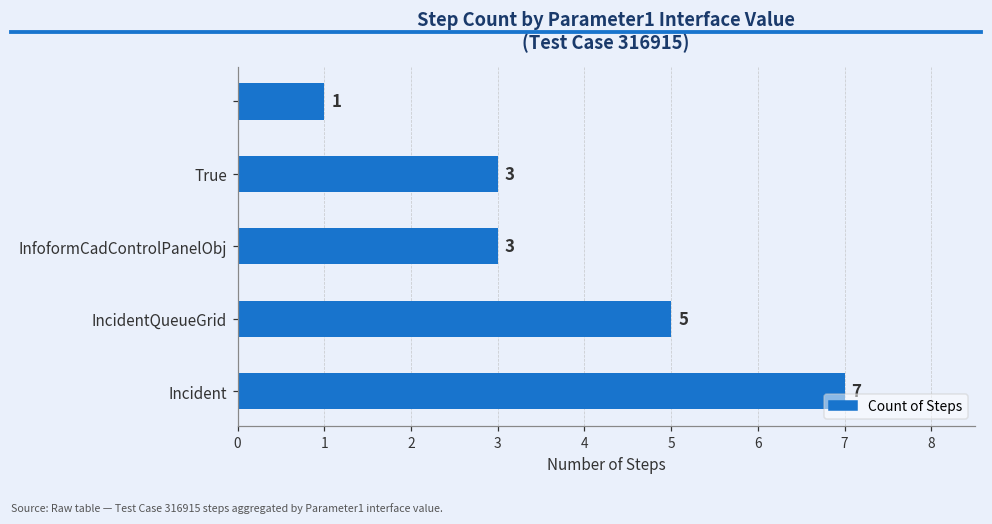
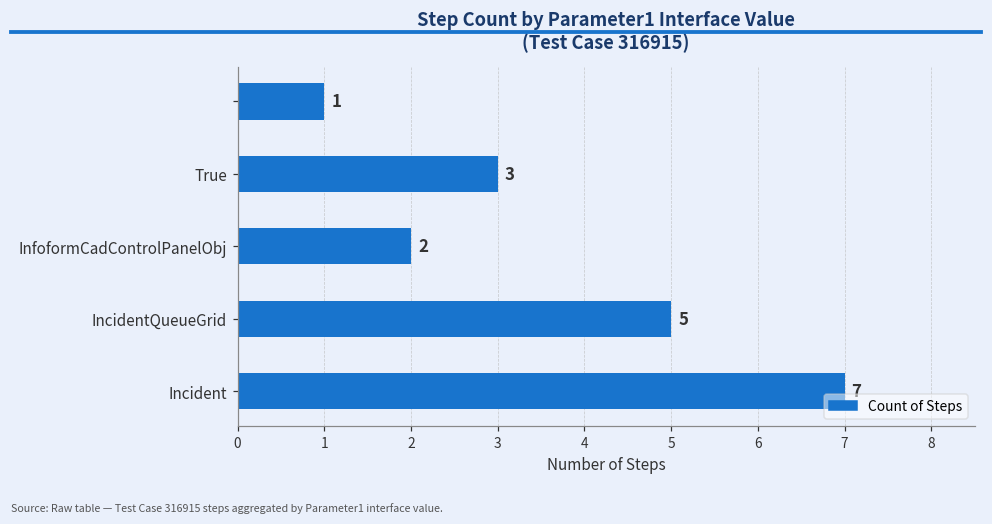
  {
    "True": 3,
-   "InfoformCadControlPanelObj": 3,
+   "InfoformCadControlPanelObj": 2,
    "IncidentQueueGrid": 5
  }
